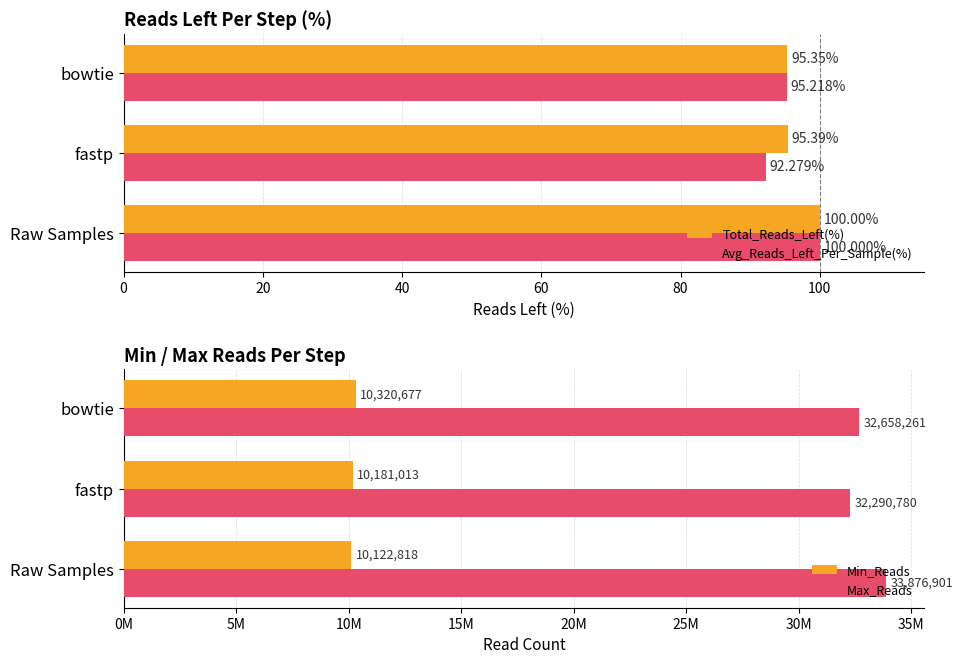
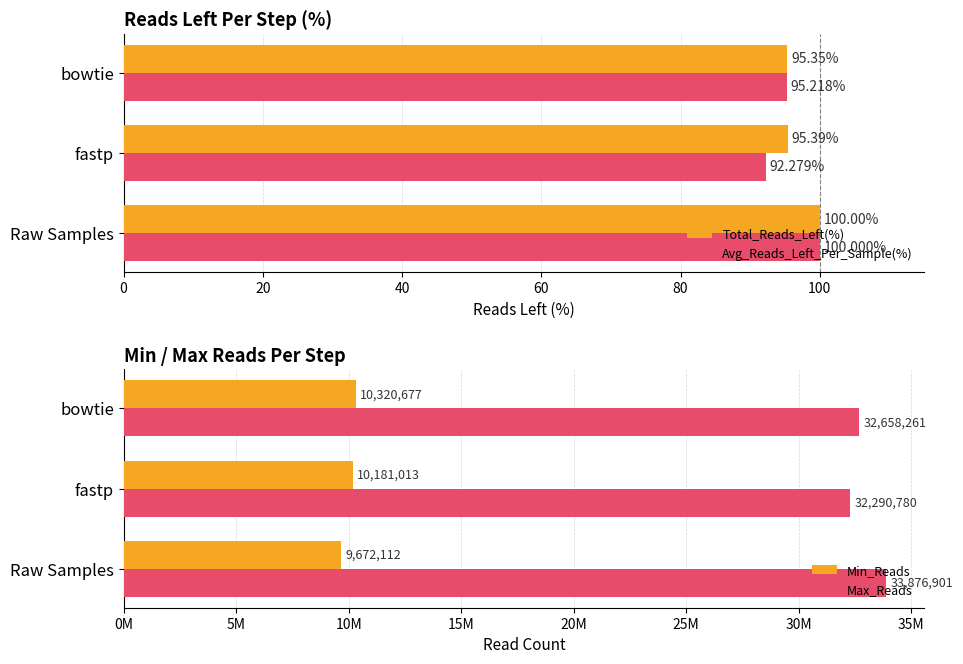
  {
    "Reads Left Per Step (%)": {
      "Total_Reads_Left(%)": {
        "bowtie": "95.35%",
        "fastp": "95.39%",
        "Raw Samples": "100.00%"
      },
      "Avg_Reads_Left_Per_Sample(%)": {
        "bowtie": "95.218%",
        "fastp": "92.279%",
        "Raw Samples": "100.000%"
      }
    },
    "Min / Max Reads Per Step": {
      "Min_Reads": {
        "bowtie": "10,320,677",
        "fastp": "10,181,013",
-       "Raw Samples": "10,122,818"
+       "Raw Samples": "9,672,112"
      },
      "Max_Reads": {
        "bowtie": "32,658,261",
        "fastp": "32,290,780",
        "Raw Samples": "33,876,901"
      }
    }
  }
